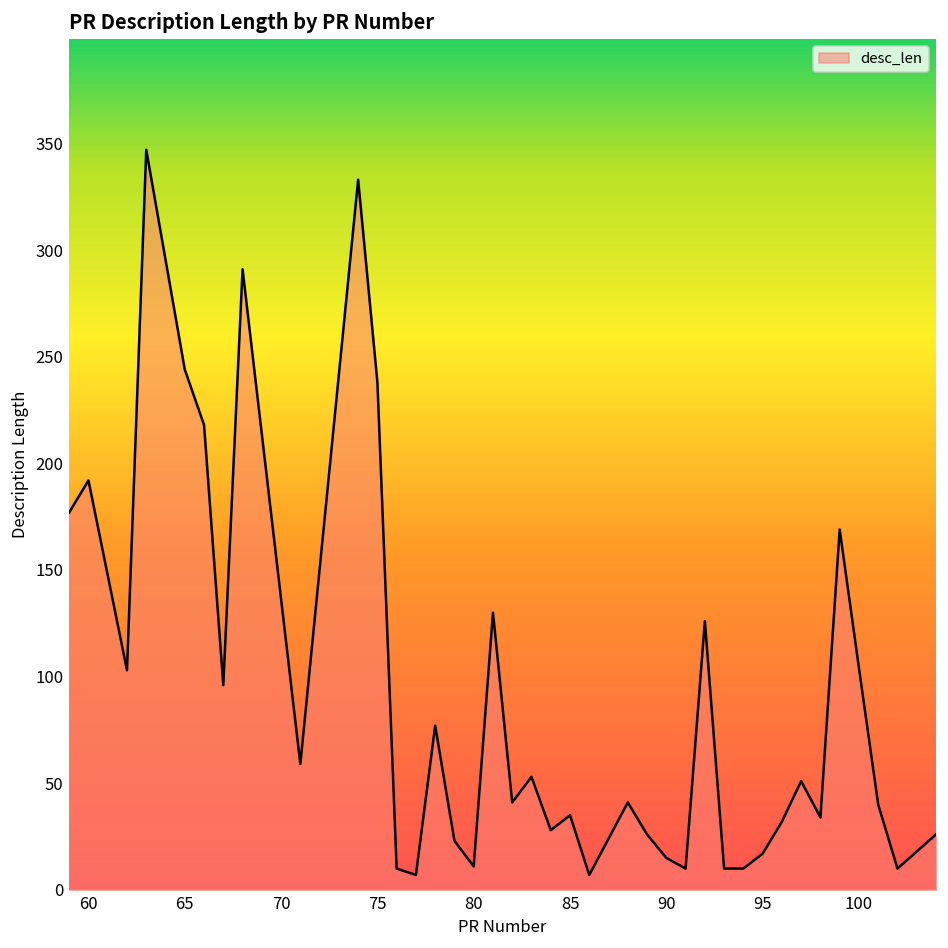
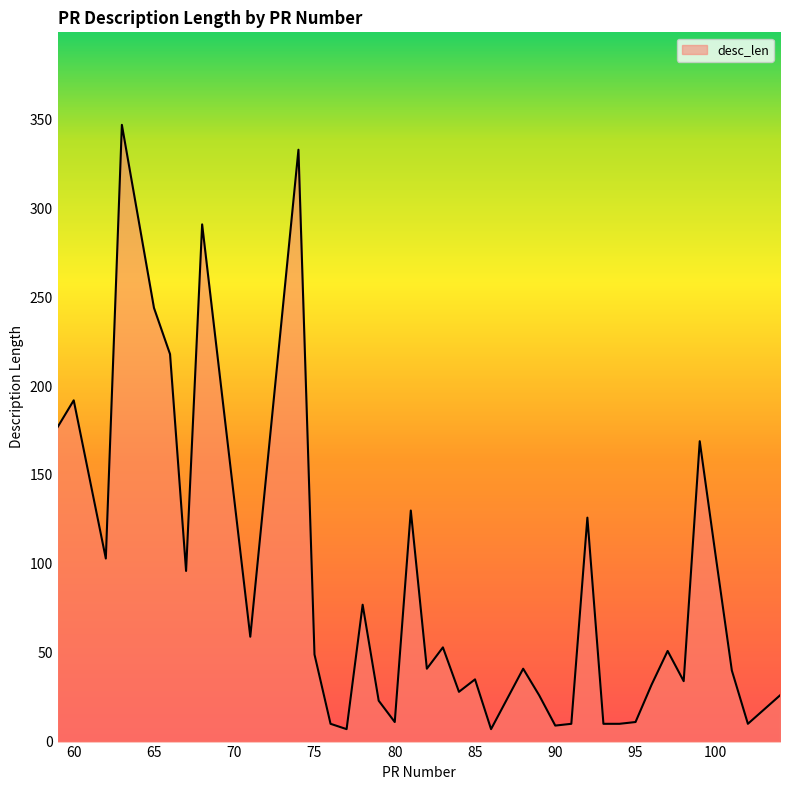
  {
    "60": 192,
    "65": 244,
-   "75": 238,
+   "75": 49,
    "80": 11,
    "85": 35,
-   "90": 15,
-   "95": 17,
+   "90": 9,
+   "95": 11,
    "100": 104
  }
